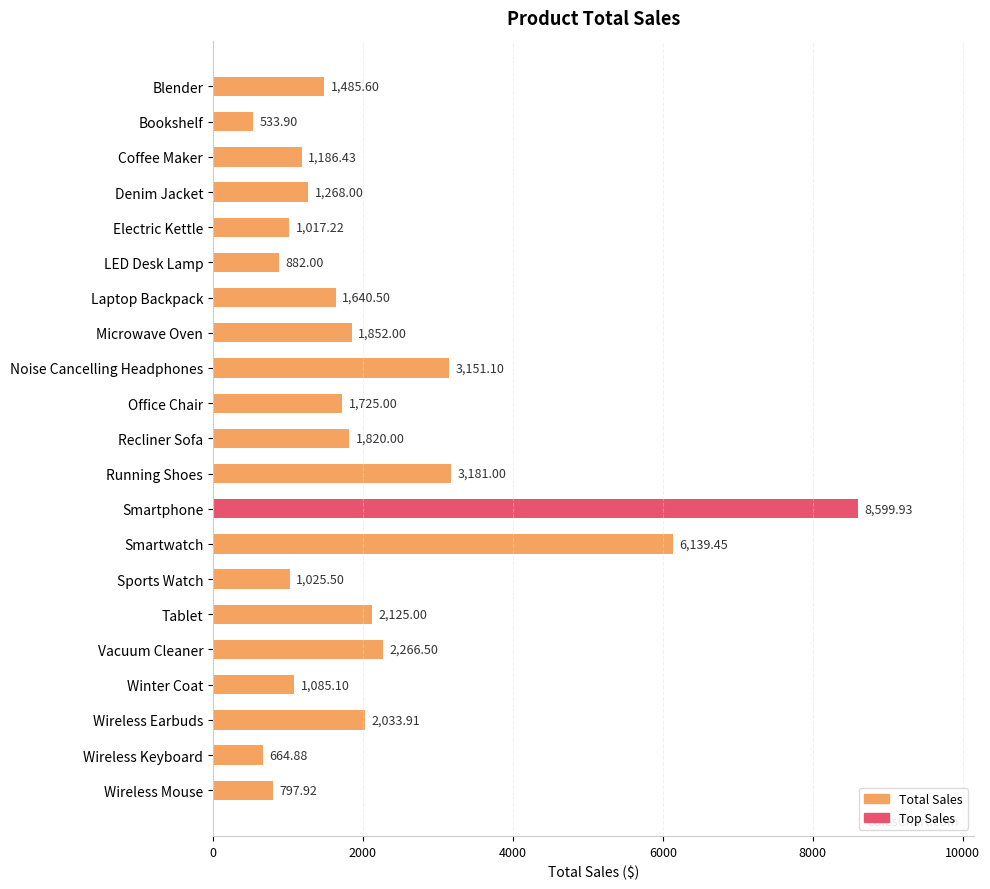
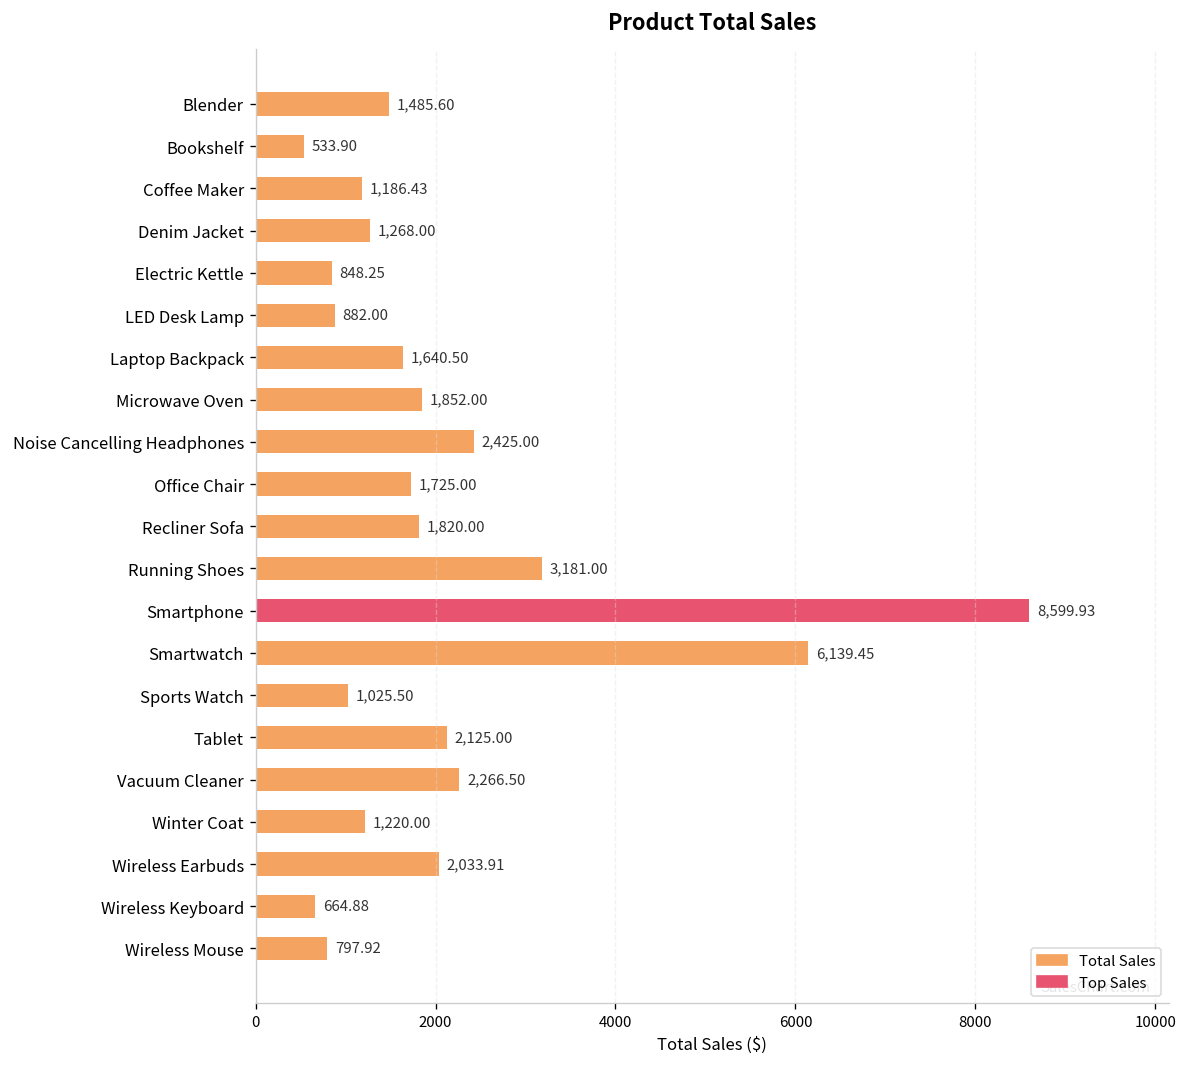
  {
    "Blender": "1,485.60",
    "Bookshelf": "533.90",
    "Coffee Maker": "1,186.43",
    "Denim Jacket": "1,268.00",
-   "Electric Kettle": "1,017.22",
+   "Electric Kettle": "848.25",
    "LED Desk Lamp": "882.00",
    "Laptop Backpack": "1,640.50",
    "Microwave Oven": "1,852.00",
-   "Noise Cancelling Headphones": "3,151.10",
+   "Noise Cancelling Headphones": "2,425.00",
    "Office Chair": "1,725.00",
    "Recliner Sofa": "1,820.00",
    "Running Shoes": "3,181.00",
    "Smartphone": "8,599.93",
    "Smartwatch": "6,139.45",
    "Sports Watch": "1,025.50",
    "Tablet": "2,125.00",
    "Vacuum Cleaner": "2,266.50",
-   "Winter Coat": "1,085.10",
+   "Winter Coat": "1,220.00",
    "Wireless Earbuds": "2,033.91",
    "Wireless Keyboard": "664.88",
    "Wireless Mouse": "797.92"
  }
